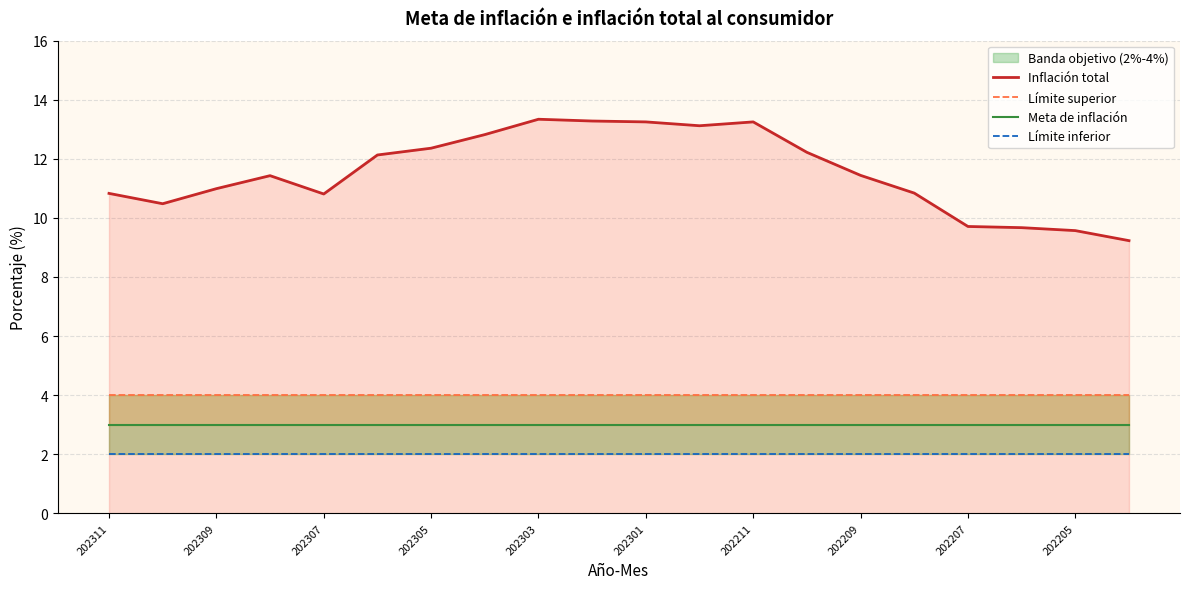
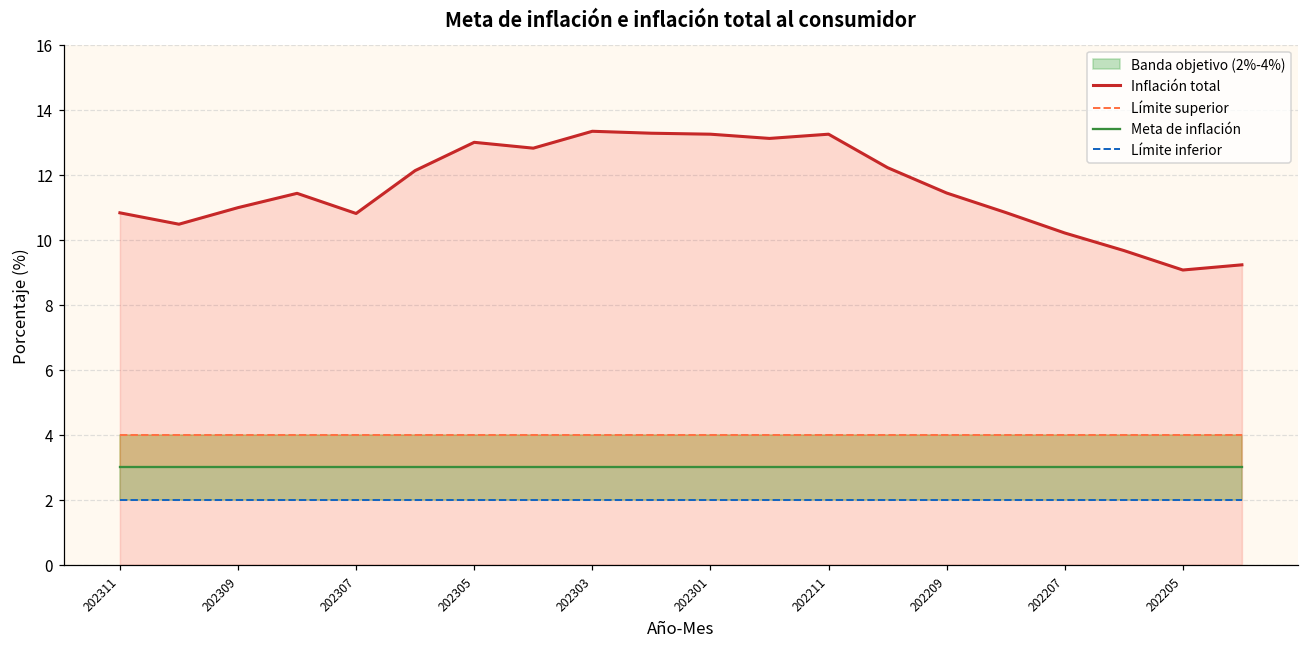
  {
    "Inflación total": {
      "202311": 10.8,
      "202309": 11.0,
      "202307": 10.8,
-     "202305": 12.4,
+     "202305": 13.0,
      "202303": 13.3,
      "202301": 13.3,
      "202211": 13.3,
      "202209": 11.4,
-     "202207": 9.7,
-     "202205": 9.6
+     "202207": 10.2,
+     "202205": 9.1
    },
    "Límite inferior": {
      "202311": 2.0,
      "202309": 2.0,
      "202307": 2.0,
      "202305": 2.0,
      "202303": 2.0,
      "202301": 2.0,
      "202211": 2.0,
      "202209": 2.0,
      "202207": 2.0,
      "202205": 2.0
    }
  }
